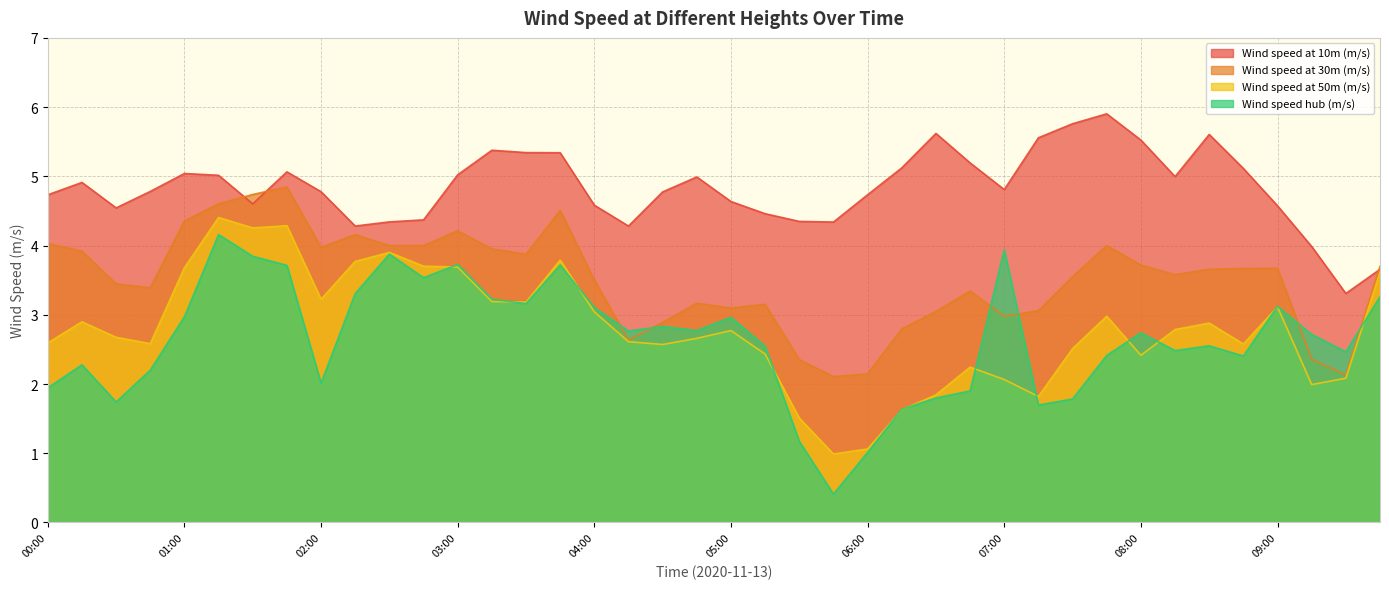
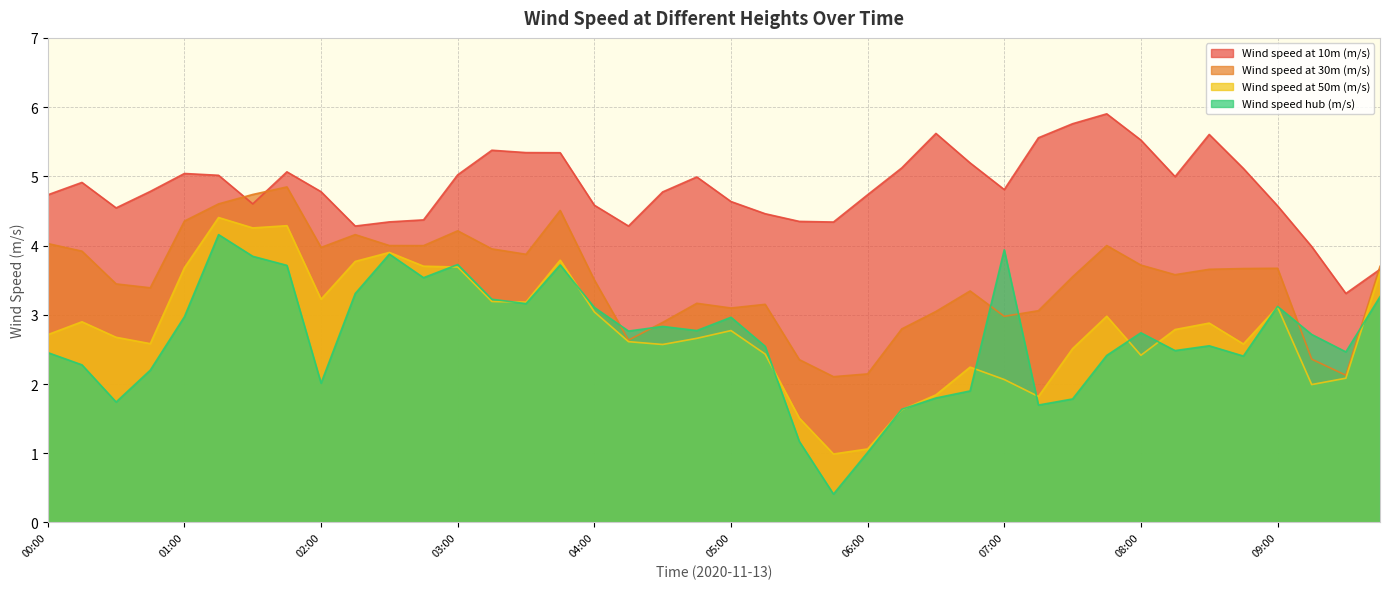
  {
    "Wind speed at 50m (m/s)": {
-     "00:00": 2.6,
+     "00:00": 2.7,
      "01:00": 3.7,
      "02:00": 3.2,
      "04:00": 3.0,
      "05:00": 2.8,
      "06:00": 1.1,
      "07:00": 2.1,
      "08:00": 2.4
    },
    "Wind speed hub (m/s)": {
-     "00:00": 1.9,
+     "00:00": 2.5,
      "01:00": 3.0,
      "02:00": 2.0,
      "04:00": 3.1,
      "05:00": 3.0,
      "06:00": 1.0,
      "07:00": 3.9,
      "08:00": 2.7
    }
  }
